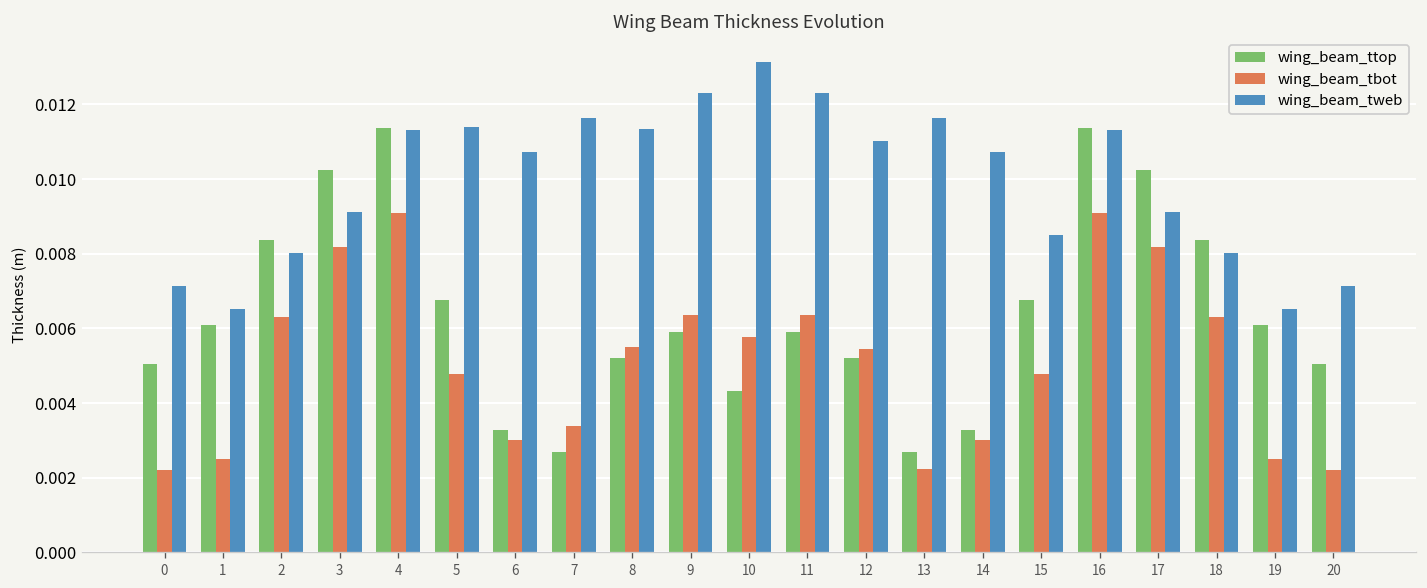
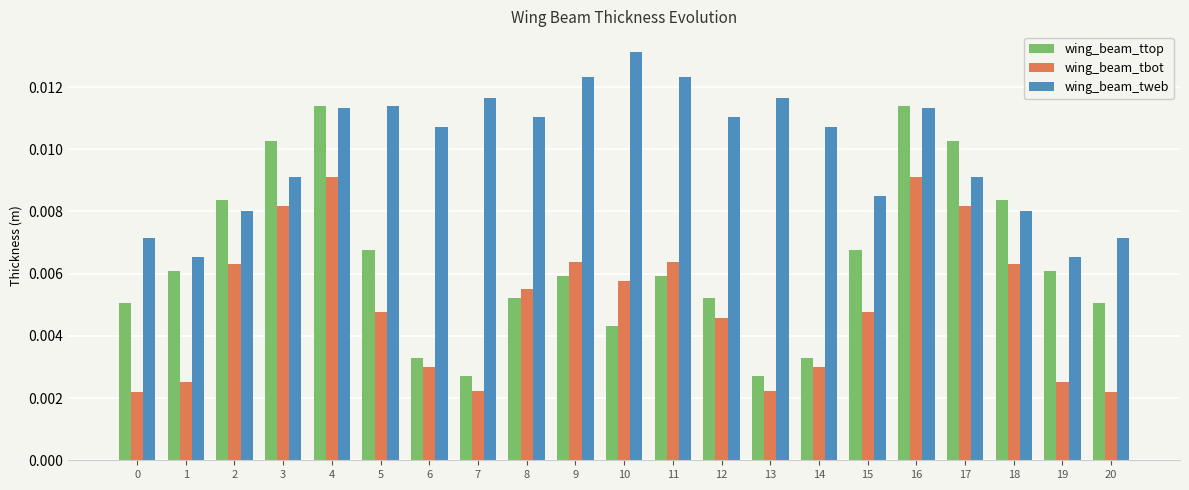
  {
    "wing_beam_ttop": {
      "0": 0.0050,
      "1": 0.0061,
      "2": 0.0084,
      "3": 0.0103,
      "4": 0.0114,
      "5": 0.0068,
      "6": 0.0033,
      "7": 0.0027,
      "8": 0.0052,
      "9": 0.0059,
      "10": 0.0043,
      "11": 0.0059,
      "12": 0.0052,
      "13": 0.0027,
      "14": 0.0033,
      "15": 0.0068,
      "16": 0.0114,
      "17": 0.0103,
      "18": 0.0084,
      "19": 0.0061,
      "20": 0.0050
    },
    "wing_beam_tbot": {
      "0": 0.0022,
      "1": 0.0025,
      "2": 0.0063,
      "3": 0.0082,
      "4": 0.0091,
      "5": 0.0048,
      "6": 0.0030,
-     "7": 0.0034,
+     "7": 0.0022,
      "8": 0.0055,
      "9": 0.0064,
      "10": 0.0058,
      "11": 0.0064,
-     "12": 0.0055,
+     "12": 0.0046,
      "13": 0.0022,
      "14": 0.0030,
      "15": 0.0048,
      "16": 0.0091,
      "17": 0.0082,
      "18": 0.0063,
      "19": 0.0025,
      "20": 0.0022
    },
    "wing_beam_tweb": {
      "0": 0.0071,
      "1": 0.0065,
      "2": 0.0080,
      "3": 0.0091,
      "4": 0.0113,
      "5": 0.0114,
      "6": 0.0107,
      "7": 0.0116,
-     "8": 0.0113,
+     "8": 0.0110,
      "9": 0.0123,
      "10": 0.0131,
      "11": 0.0123,
      "12": 0.0110,
      "13": 0.0116,
      "14": 0.0107,
      "15": 0.0085,
      "16": 0.0113,
      "17": 0.0091,
      "18": 0.0080,
      "19": 0.0065,
      "20": 0.0071
    }
  }
